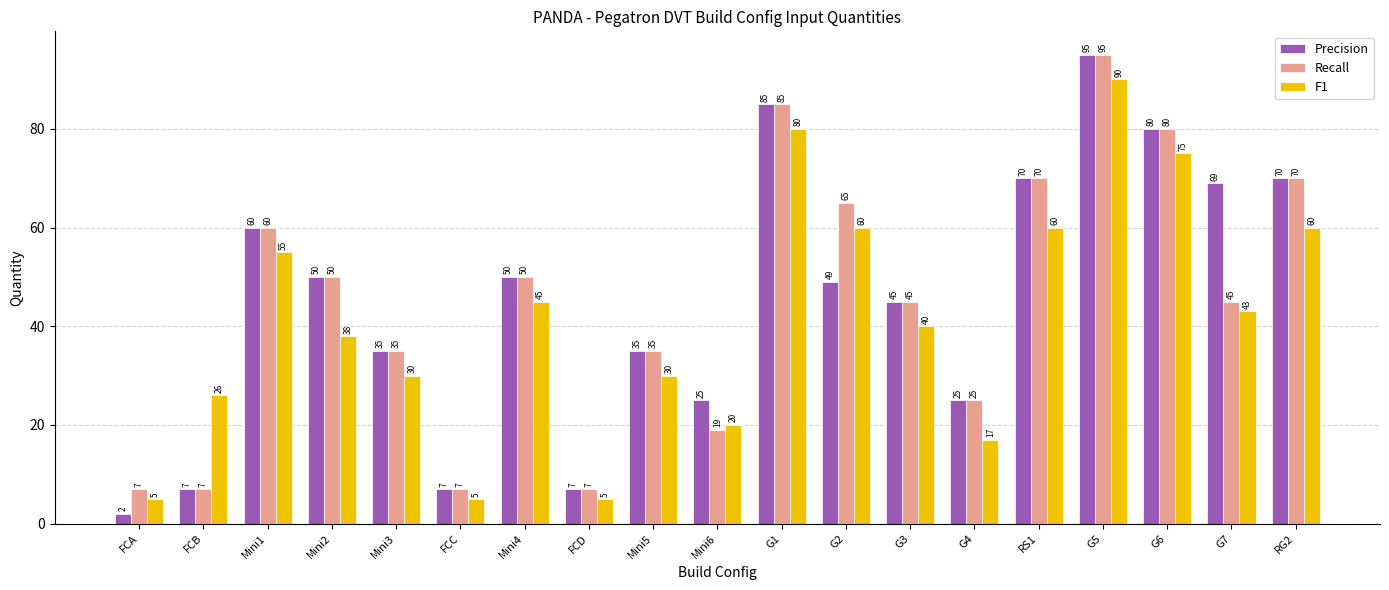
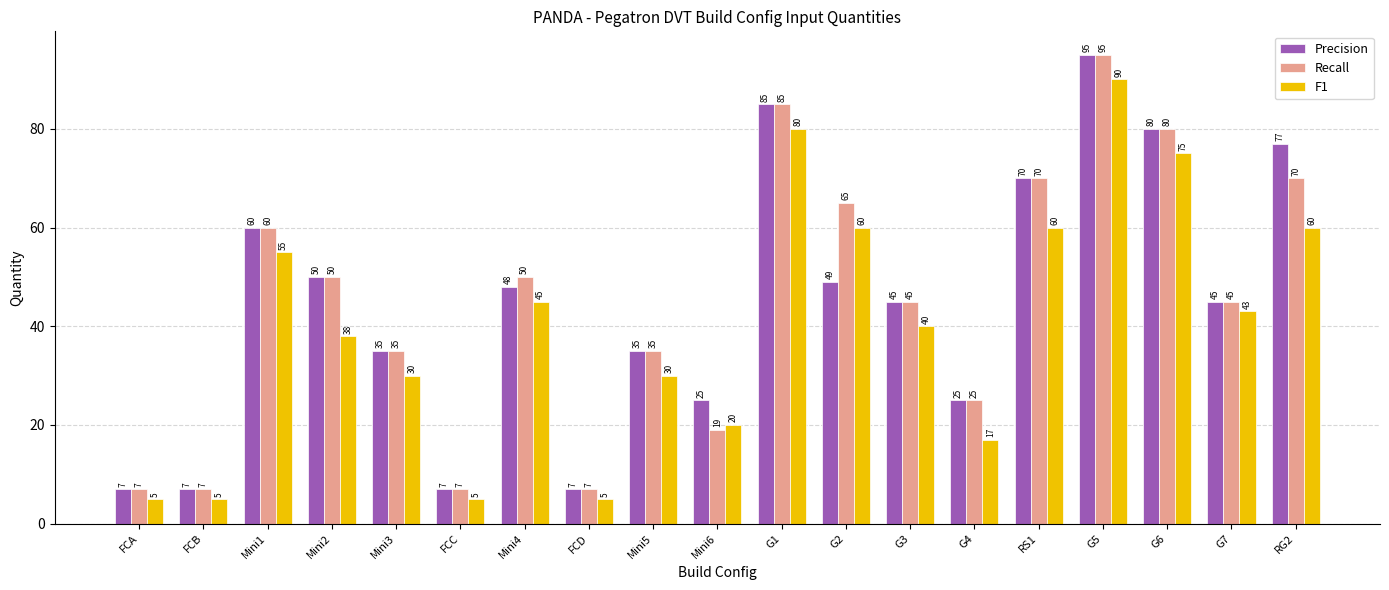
  {
    "Precision": {
-     "FCA": 2,
+     "FCA": 7,
      "FCB": 7,
      "Mini1": 60,
      "Mini2": 50,
      "Mini3": 35,
      "FCC": 7,
-     "Mini4": 50,
+     "Mini4": 48,
      "FCD": 7,
      "Mini5": 35,
      "Mini6": 25,
      "G1": 85,
      "G2": 49,
      "G3": 45,
      "G4": 25,
      "RS1": 70,
      "G5": 95,
      "G6": 80,
-     "G7": 69,
-     "RG2": 70
+     "G7": 45,
+     "RG2": 77
    },
    "Recall": {
      "FCA": 7,
      "FCB": 7,
      "Mini1": 60,
      "Mini2": 50,
      "Mini3": 35,
      "FCC": 7,
      "Mini4": 50,
      "FCD": 7,
      "Mini5": 35,
      "Mini6": 19,
      "G1": 85,
      "G2": 65,
      "G3": 45,
      "G4": 25,
      "RS1": 70,
      "G5": 95,
      "G6": 80,
      "G7": 45,
      "RG2": 70
    },
    "F1": {
      "FCA": 5,
-     "FCB": 26,
+     "FCB": 5,
      "Mini1": 55,
      "Mini2": 38,
      "Mini3": 30,
      "FCC": 5,
      "Mini4": 45,
      "FCD": 5,
      "Mini5": 30,
      "Mini6": 20,
      "G1": 80,
      "G2": 60,
      "G3": 40,
      "G4": 17,
      "RS1": 60,
      "G5": 90,
      "G6": 75,
      "G7": 43,
      "RG2": 60
    }
  }
